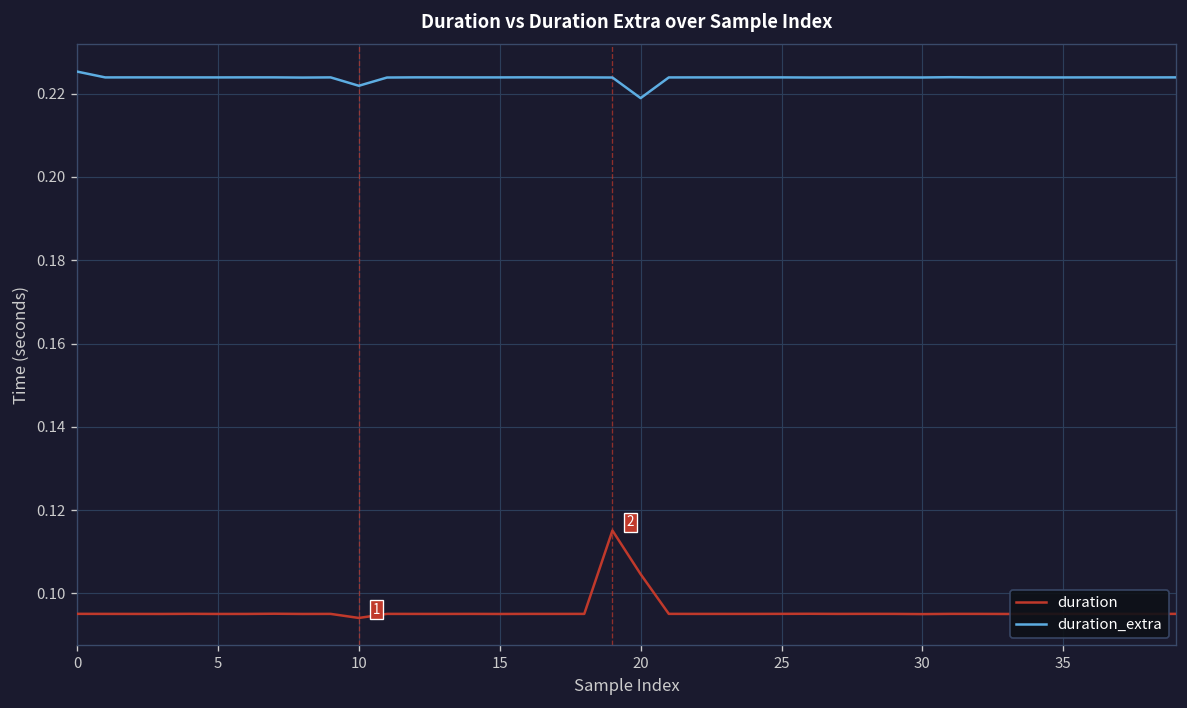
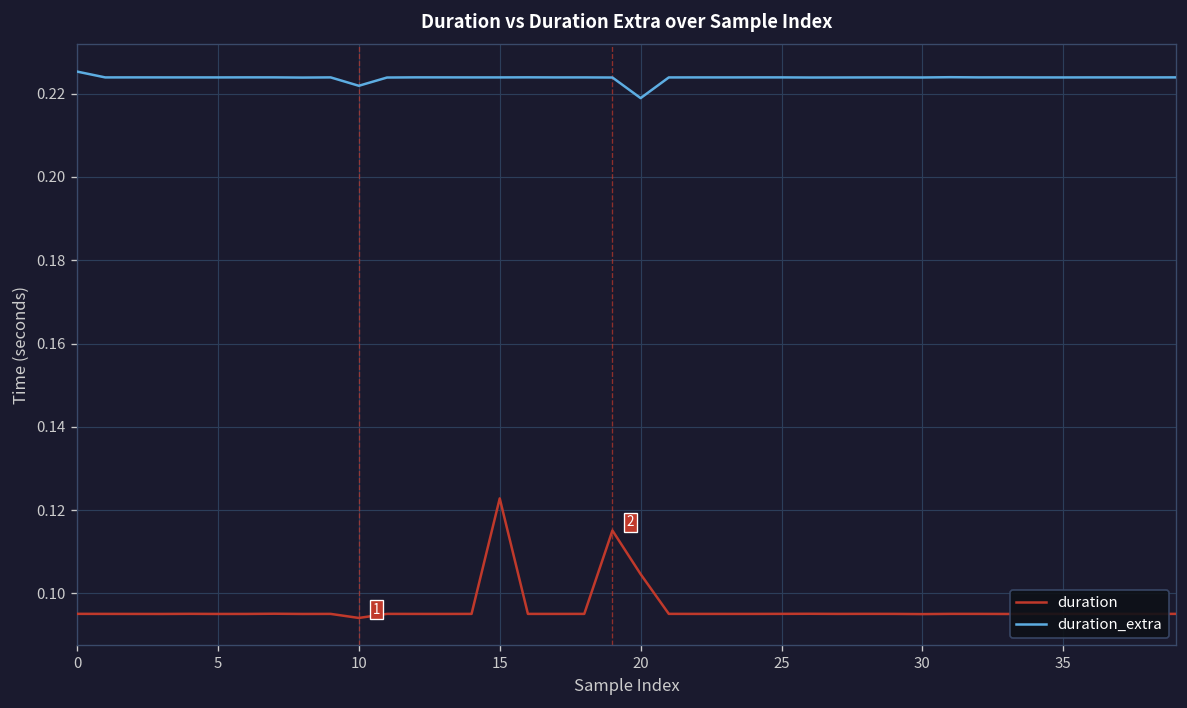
  {
    "duration": {
      "0": 0.095,
      "5": 0.095,
      "10": 0.094,
-     "15": 0.095,
+     "15": 0.123,
      "20": 0.105,
      "25": 0.095,
      "30": 0.095
    },
    "duration_extra": {
      "0": 0.225,
      "5": 0.224,
      "10": 0.222,
      "15": 0.224,
      "20": 0.219,
      "25": 0.224,
      "30": 0.224,
      "35": 0.224
    }
  }
